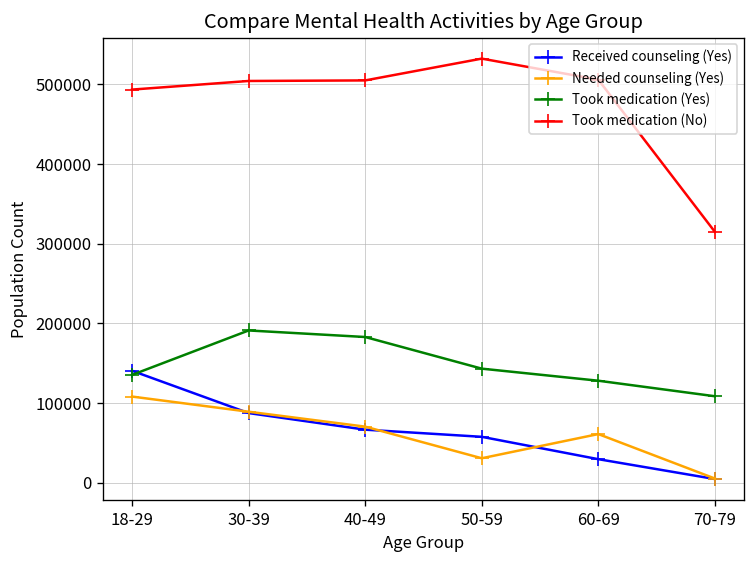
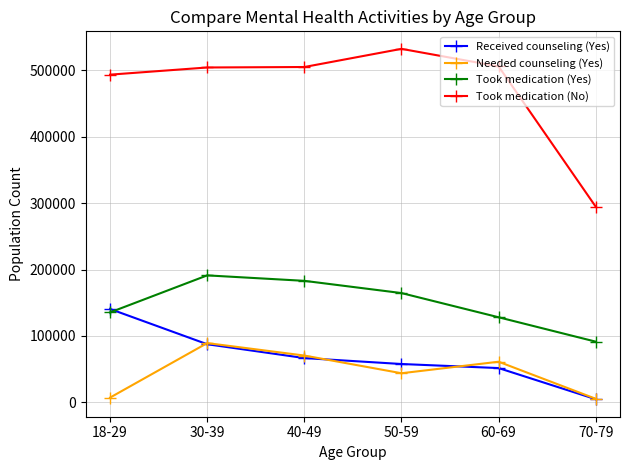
  {
    "Received counseling (Yes)": {
      "18-29": 140000,
      "40-49": 70000,
      "50-59": 60000,
-     "60-69": 30000
+     "60-69": 50000
    },
    "Needed counseling (Yes)": {
-     "18-29": 110000,
+     "18-29": 10000,
      "40-49": 70000,
-     "50-59": 30000,
+     "50-59": 40000,
      "60-69": 60000
    },
    "Took medication (Yes)": {
      "18-29": 140000,
      "30-39": 190000,
      "40-49": 180000,
-     "50-59": 140000,
+     "50-59": 160000,
      "60-69": 130000,
-     "70-79": 110000
+     "70-79": 90000
    },
    "Took medication (No)": {
      "18-29": 490000,
      "30-39": 500000,
      "40-49": 510000,
      "50-59": 530000,
-     "70-79": 320000
+     "70-79": 290000
    }
  }
